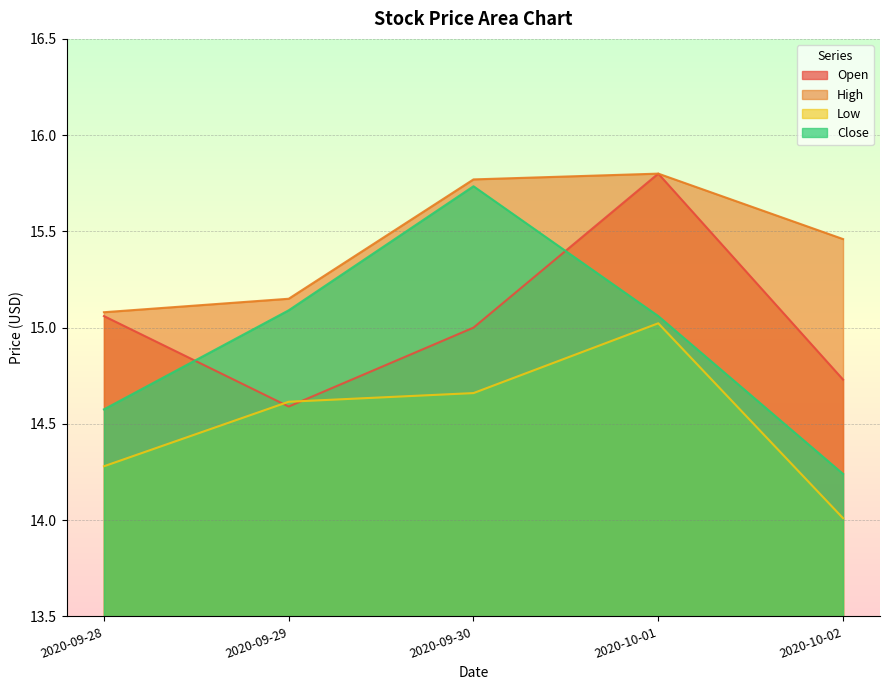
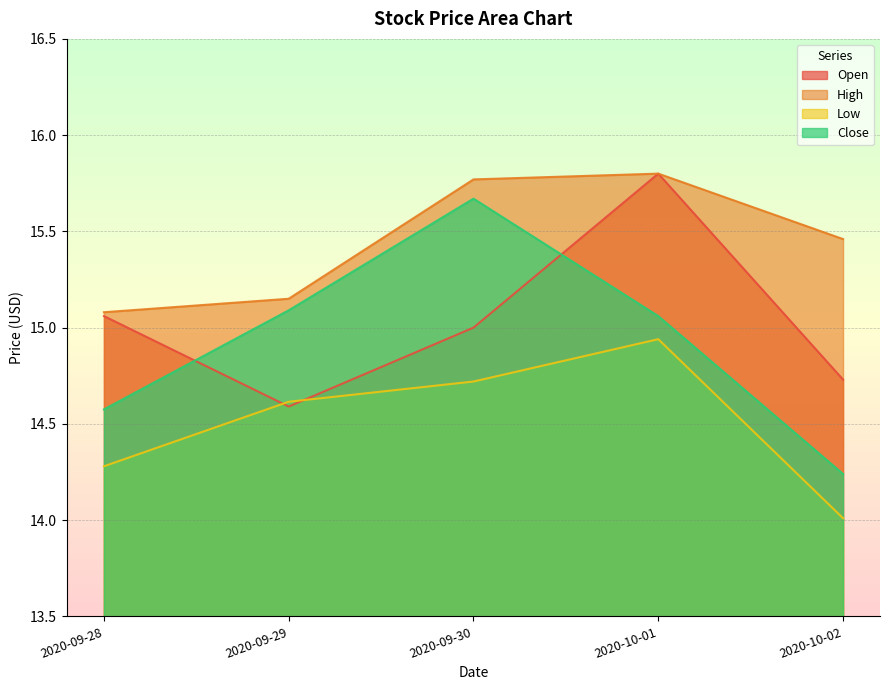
  {
    "Low": {
      "2020-09-28": 14.28,
      "2020-09-29": 14.61,
-     "2020-09-30": 14.66,
-     "2020-10-01": 15.02,
+     "2020-09-30": 14.72,
+     "2020-10-01": 14.94,
      "2020-10-02": 14.01
    },
    "Close": {
      "2020-09-28": 14.58,
      "2020-09-29": 15.09,
-     "2020-09-30": 15.73,
+     "2020-09-30": 15.67,
      "2020-10-01": 15.06,
      "2020-10-02": 14.24
    }
  }
